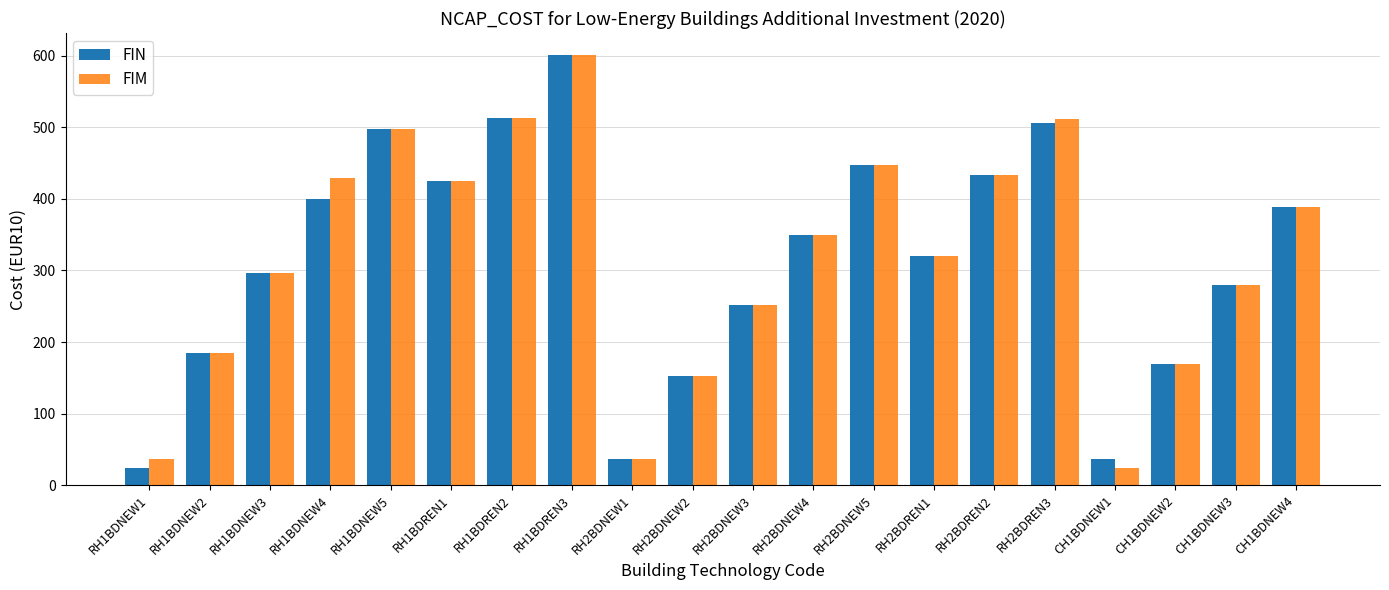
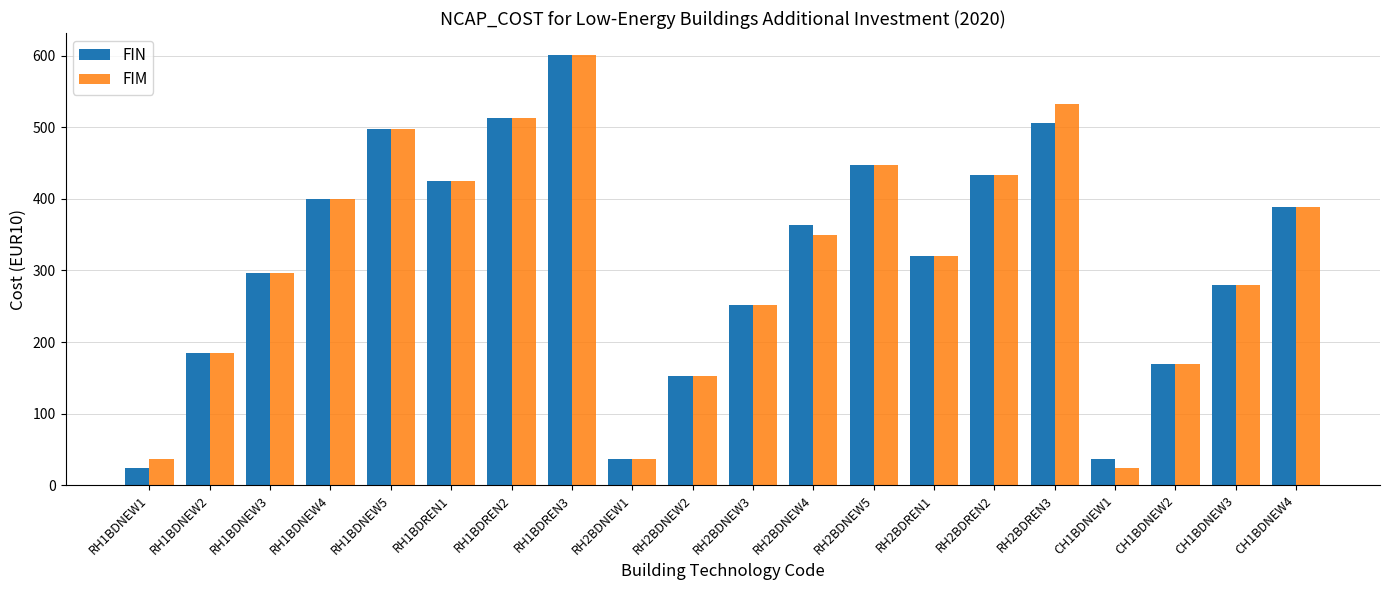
  {
    "FIN": {
      "RH1BDNEW1": 20,
      "RH1BDNEW2": 190,
      "RH1BDNEW3": 300,
      "RH1BDNEW4": 400,
      "RH1BDNEW5": 500,
      "RH1BDREN1": 430,
      "RH1BDREN2": 510,
      "RH1BDREN3": 600,
      "RH2BDNEW1": 40,
      "RH2BDNEW2": 150,
      "RH2BDNEW3": 250,
-     "RH2BDNEW4": 350,
+     "RH2BDNEW4": 360,
      "RH2BDNEW5": 450,
      "RH2BDREN1": 320,
      "RH2BDREN2": 430,
      "RH2BDREN3": 510,
      "CH1BDNEW1": 40,
      "CH1BDNEW2": 170,
      "CH1BDNEW3": 280,
      "CH1BDNEW4": 390
    },
    "FIM": {
      "RH1BDNEW1": 40,
      "RH1BDNEW2": 190,
      "RH1BDNEW3": 300,
-     "RH1BDNEW4": 430,
+     "RH1BDNEW4": 400,
      "RH1BDNEW5": 500,
      "RH1BDREN1": 430,
      "RH1BDREN2": 510,
      "RH1BDREN3": 600,
      "RH2BDNEW1": 40,
      "RH2BDNEW2": 150,
      "RH2BDNEW3": 250,
      "RH2BDNEW4": 350,
      "RH2BDNEW5": 450,
      "RH2BDREN1": 320,
      "RH2BDREN2": 430,
-     "RH2BDREN3": 510,
+     "RH2BDREN3": 530,
      "CH1BDNEW1": 20,
      "CH1BDNEW2": 170,
      "CH1BDNEW3": 280,
      "CH1BDNEW4": 390
    }
  }
